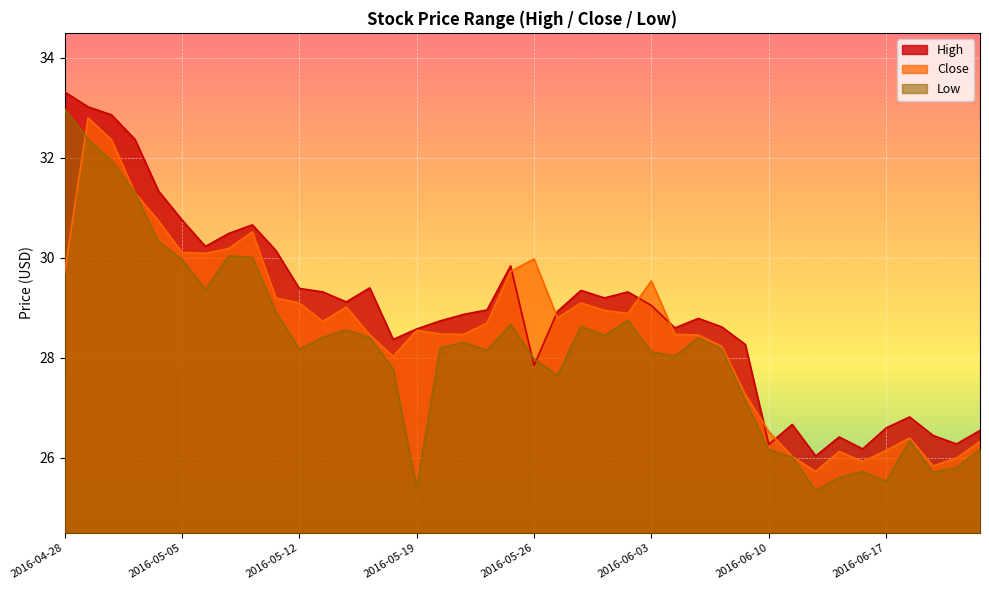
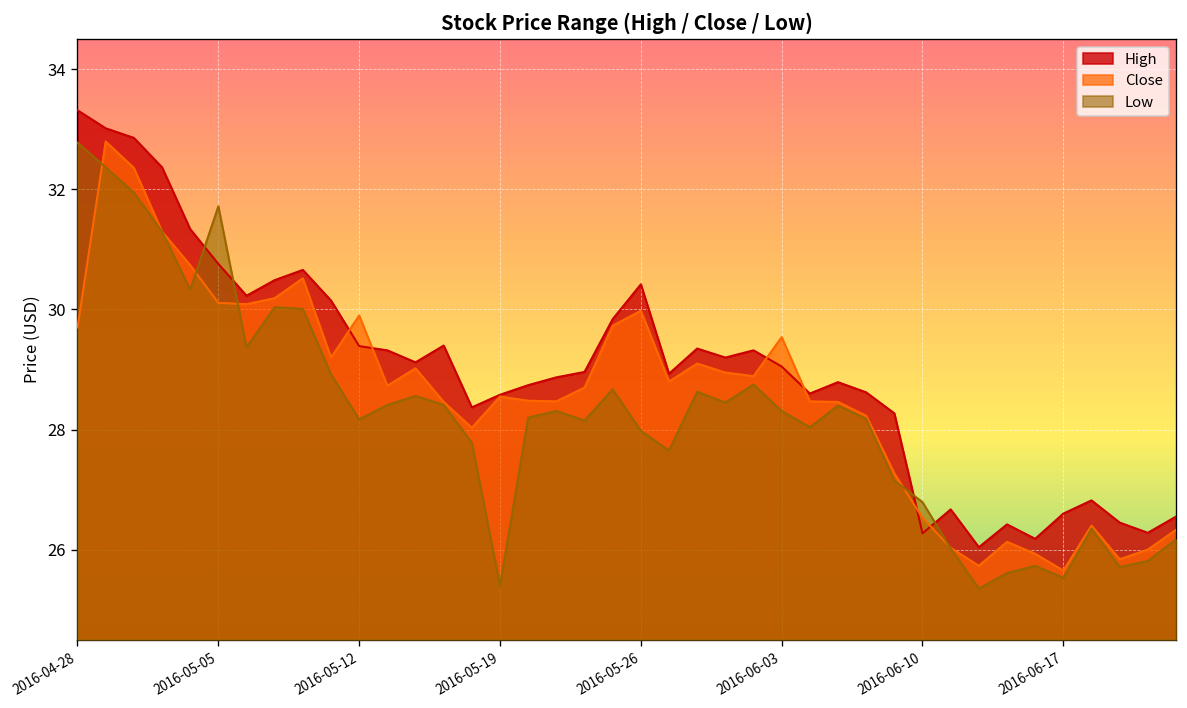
  {
    "High": {
      "2016-04-28": 33.3,
      "2016-05-05": 30.8,
      "2016-05-12": 29.4,
-     "2016-05-26": 27.9,
+     "2016-05-26": 30.4,
      "2016-06-03": 29.1,
      "2016-06-10": 26.3,
      "2016-06-17": 26.6
    },
    "Close": {
      "2016-04-28": 29.7,
      "2016-05-05": 30.1,
-     "2016-05-12": 29.1,
+     "2016-05-12": 29.9,
      "2016-05-26": 30.0,
      "2016-06-03": 29.5,
      "2016-06-10": 26.5,
-     "2016-06-17": 26.2
+     "2016-06-17": 25.7
    },
    "Low": {
-     "2016-04-28": 33.0,
-     "2016-05-05": 30.0,
+     "2016-04-28": 32.8,
+     "2016-05-05": 31.7,
      "2016-05-12": 28.2,
      "2016-05-19": 25.4,
      "2016-05-26": 28.0,
-     "2016-06-03": 28.1,
-     "2016-06-10": 26.2,
+     "2016-06-03": 28.3,
+     "2016-06-10": 26.8,
      "2016-06-17": 25.5
    }
  }
